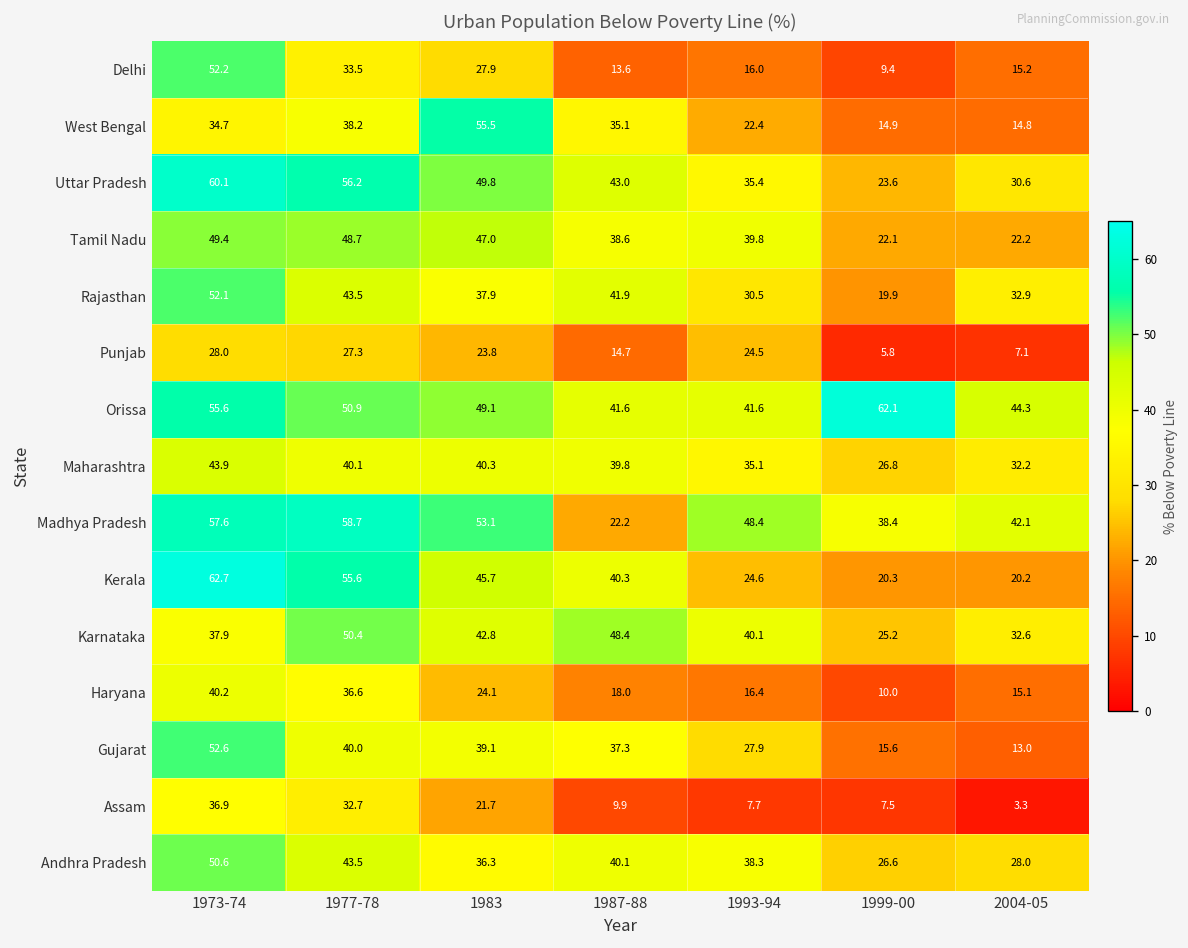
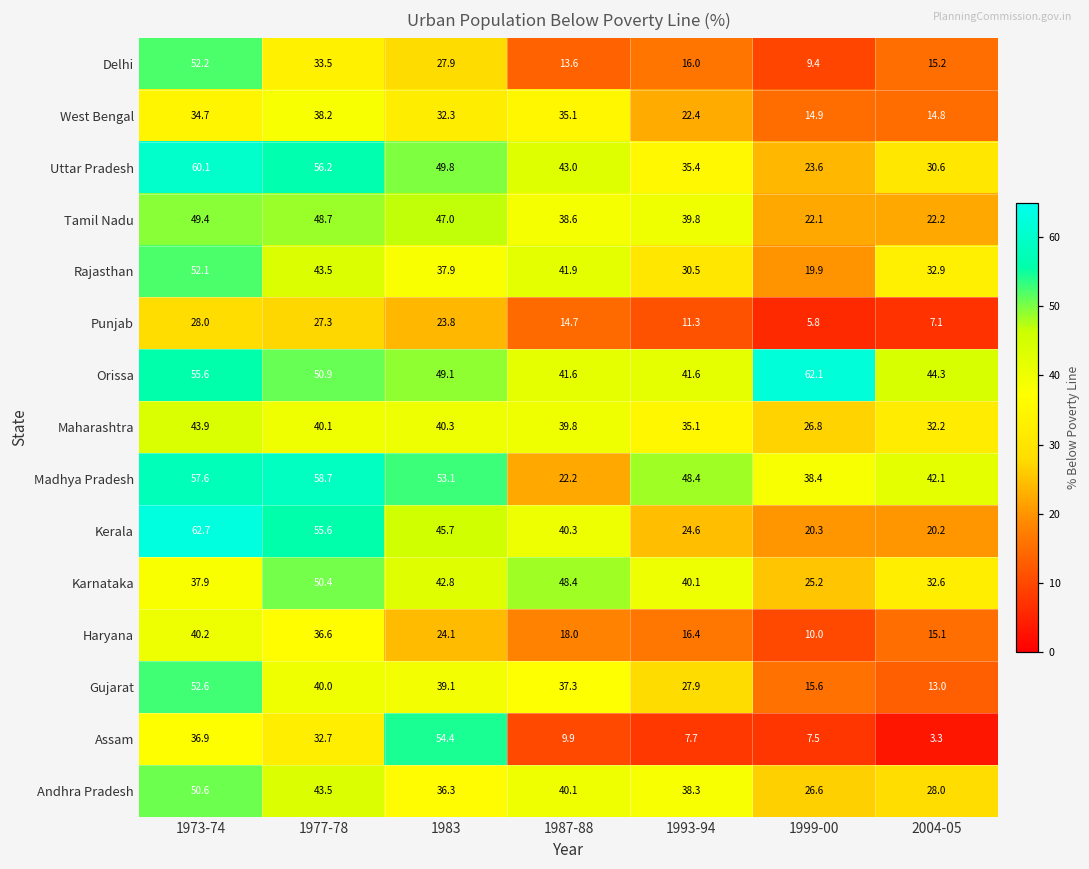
  {
    "Delhi": {
      "1973-74": 52.2,
      "1977-78": 33.5,
      "1983": 27.9,
      "1987-88": 13.6,
      "1993-94": 16.0,
      "1999-00": 9.4,
      "2004-05": 15.2
    },
    "West Bengal": {
      "1973-74": 34.7,
      "1977-78": 38.2,
-     "1983": 55.5,
+     "1983": 32.3,
      "1987-88": 35.1,
      "1993-94": 22.4,
      "1999-00": 14.9,
      "2004-05": 14.8
    },
    "Uttar Pradesh": {
      "1973-74": 60.1,
      "1977-78": 56.2,
      "1983": 49.8,
      "1987-88": 43.0,
      "1993-94": 35.4,
      "1999-00": 23.6,
      "2004-05": 30.6
    },
    "Tamil Nadu": {
      "1973-74": 49.4,
      "1977-78": 48.7,
      "1983": 47.0,
      "1987-88": 38.6,
      "1993-94": 39.8,
      "1999-00": 22.1,
      "2004-05": 22.2
    },
    "Rajasthan": {
      "1973-74": 52.1,
      "1977-78": 43.5,
      "1983": 37.9,
      "1987-88": 41.9,
      "1993-94": 30.5,
      "1999-00": 19.9,
      "2004-05": 32.9
    },
    "Punjab": {
      "1973-74": 28.0,
      "1977-78": 27.3,
      "1983": 23.8,
      "1987-88": 14.7,
-     "1993-94": 24.5,
+     "1993-94": 11.3,
      "1999-00": 5.8,
      "2004-05": 7.1
    },
    "Orissa": {
      "1973-74": 55.6,
      "1977-78": 50.9,
      "1983": 49.1,
      "1987-88": 41.6,
      "1993-94": 41.6,
      "1999-00": 62.1,
      "2004-05": 44.3
    },
    "Maharashtra": {
      "1973-74": 43.9,
      "1977-78": 40.1,
      "1983": 40.3,
      "1987-88": 39.8,
      "1993-94": 35.1,
      "1999-00": 26.8,
      "2004-05": 32.2
    },
    "Madhya Pradesh": {
      "1973-74": 57.6,
      "1977-78": 58.7,
      "1983": 53.1,
      "1987-88": 22.2,
      "1993-94": 48.4,
      "1999-00": 38.4,
      "2004-05": 42.1
    },
    "Kerala": {
      "1973-74": 62.7,
      "1977-78": 55.6,
      "1983": 45.7,
      "1987-88": 40.3,
      "1993-94": 24.6,
      "1999-00": 20.3,
      "2004-05": 20.2
    },
    "Karnataka": {
      "1973-74": 37.9,
      "1977-78": 50.4,
      "1983": 42.8,
      "1987-88": 48.4,
      "1993-94": 40.1,
      "1999-00": 25.2,
      "2004-05": 32.6
    },
    "Haryana": {
      "1973-74": 40.2,
      "1977-78": 36.6,
      "1983": 24.1,
      "1987-88": 18.0,
      "1993-94": 16.4,
      "1999-00": 10.0,
      "2004-05": 15.1
    },
    "Gujarat": {
      "1973-74": 52.6,
      "1977-78": 40.0,
      "1983": 39.1,
      "1987-88": 37.3,
      "1993-94": 27.9,
      "1999-00": 15.6,
      "2004-05": 13.0
    },
    "Assam": {
      "1973-74": 36.9,
      "1977-78": 32.7,
-     "1983": 21.7,
+     "1983": 54.4,
      "1987-88": 9.9,
      "1993-94": 7.7,
      "1999-00": 7.5,
      "2004-05": 3.3
    },
    "Andhra Pradesh": {
      "1973-74": 50.6,
      "1977-78": 43.5,
      "1983": 36.3,
      "1987-88": 40.1,
      "1993-94": 38.3,
      "1999-00": 26.6,
      "2004-05": 28.0
    }
  }
